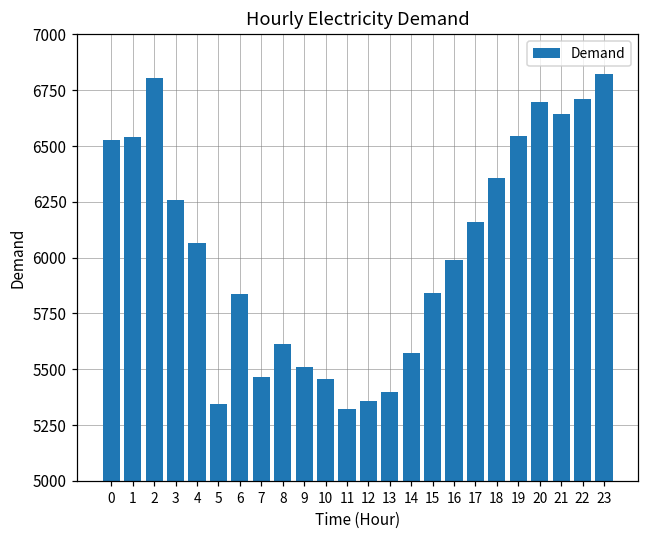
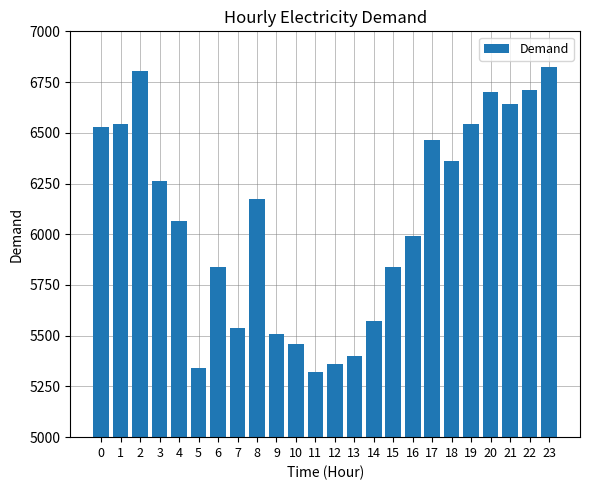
  {
    "0": 6530,
    "1": 6540,
    "2": 6800,
    "3": 6260,
    "4": 6070,
    "5": 5340,
    "6": 5840,
-   "7": 5470,
-   "8": 5610,
+   "7": 5540,
+   "8": 6180,
    "9": 5510,
    "10": 5460,
    "11": 5320,
    "12": 5360,
    "13": 5400,
    "14": 5570,
    "15": 5840,
    "16": 5990,
-   "17": 6160,
+   "17": 6460,
    "18": 6360,
    "19": 6540,
    "20": 6700,
    "21": 6640,
    "22": 6710,
    "23": 6820
  }
